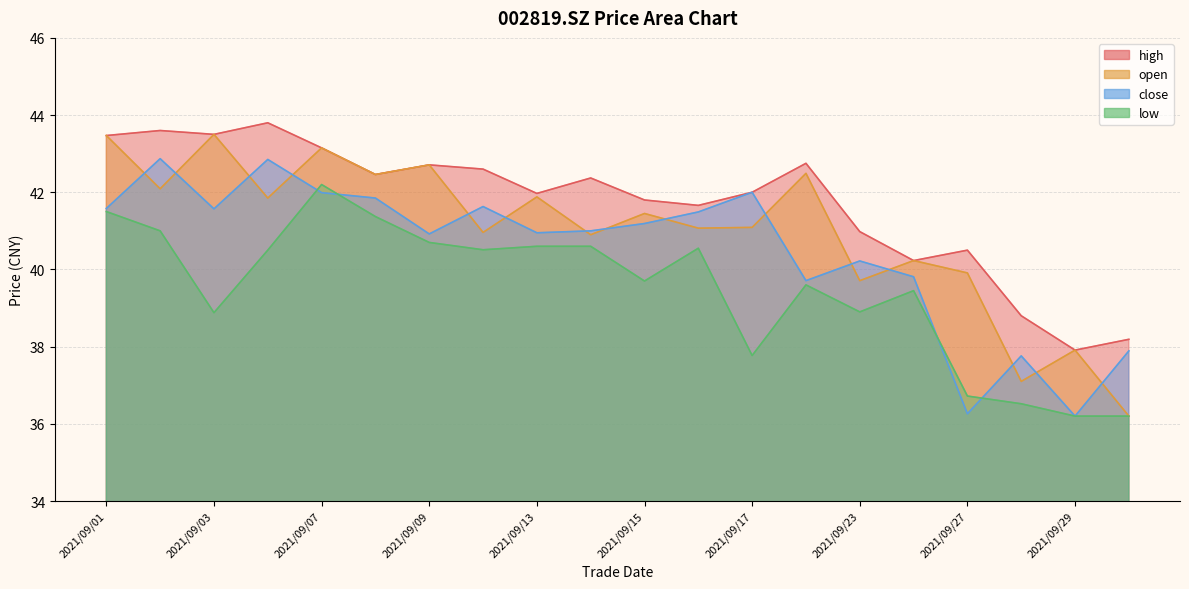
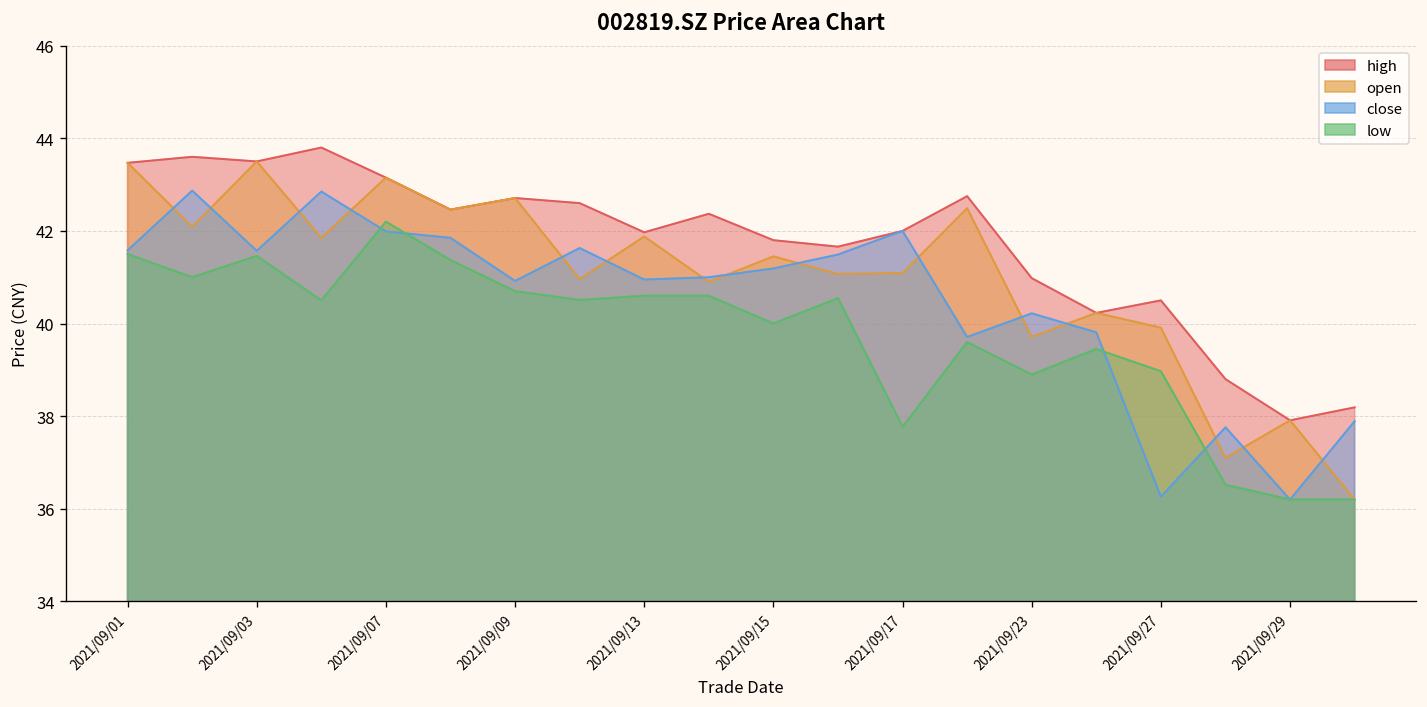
  {
    "close": {
      "2021/09/01": 41.6,
      "2021/09/03": 41.6,
      "2021/09/07": 42.0,
      "2021/09/09": 40.9,
      "2021/09/13": 41.0,
      "2021/09/15": 41.2,
      "2021/09/23": 40.2,
      "2021/09/27": 36.3
    },
    "low": {
      "2021/09/01": 41.5,
-     "2021/09/03": 38.9,
+     "2021/09/03": 41.5,
      "2021/09/07": 42.2,
      "2021/09/09": 40.7,
      "2021/09/13": 40.6,
-     "2021/09/15": 39.7,
+     "2021/09/15": 40.0,
      "2021/09/17": 37.8,
      "2021/09/23": 38.9,
-     "2021/09/27": 36.7
+     "2021/09/27": 39.0
    }
  }
